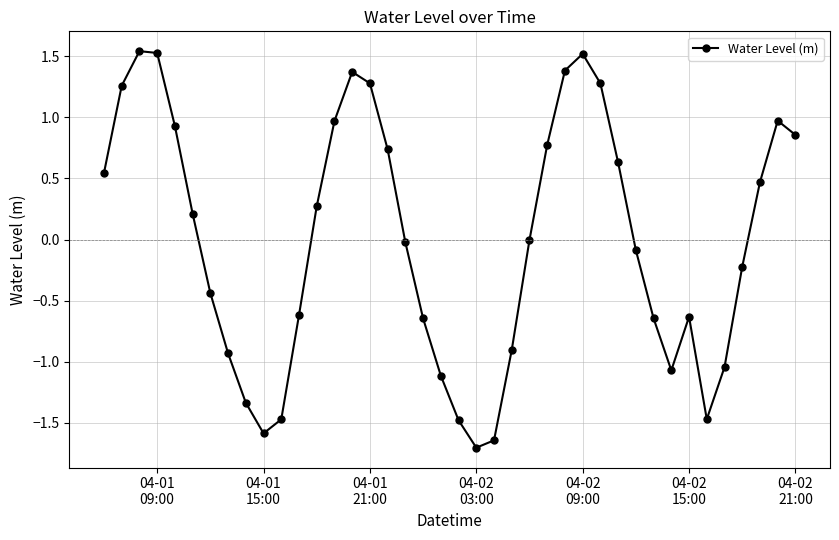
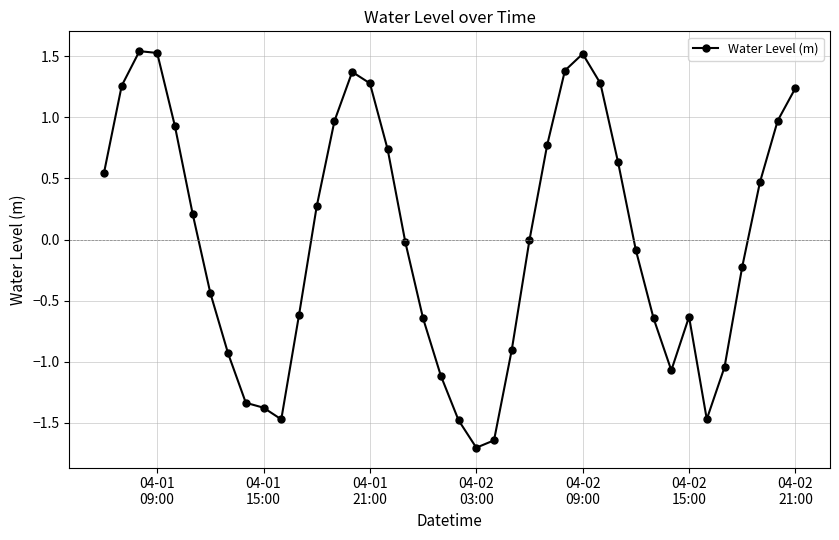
  {
    "04-01 09:00": 1.53,
-   "04-01 15:00": -1.59,
+   "04-01 15:00": -1.38,
    "04-01 21:00": 1.28,
    "04-02 03:00": -1.70,
    "04-02 09:00": 1.52,
    "04-02 15:00": -0.63,
-   "04-02 21:00": 0.86
+   "04-02 21:00": 1.24
  }
